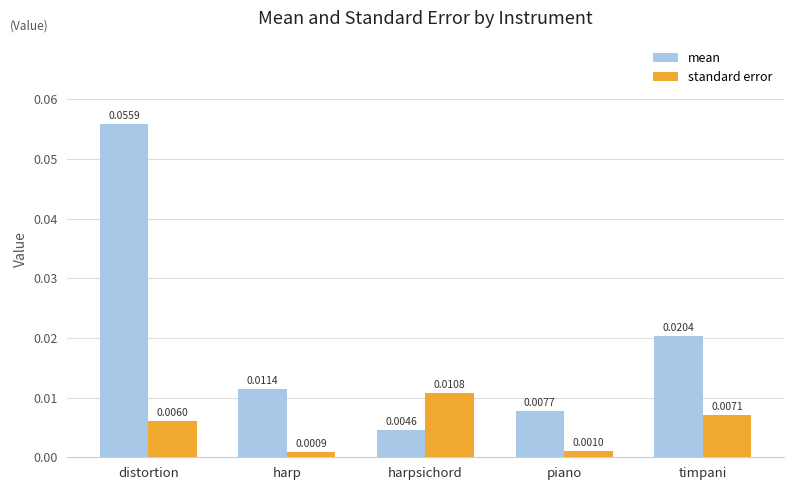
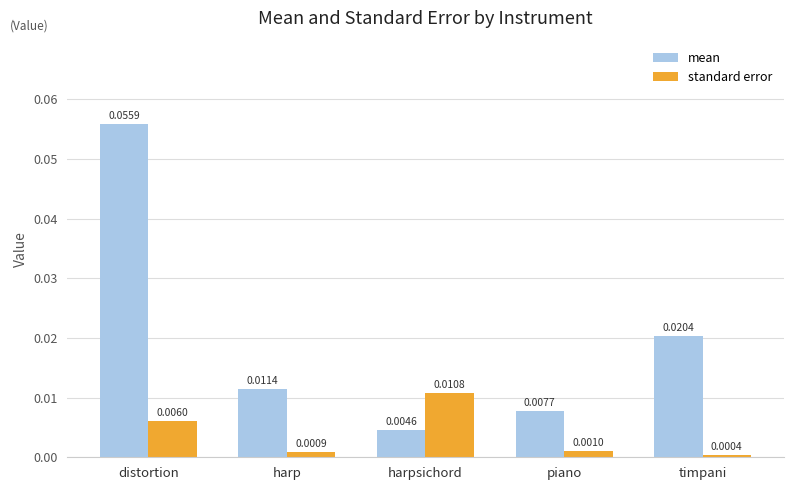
  {
    "mean": {
      "distortion": 0.0559,
      "harp": 0.0114,
      "harpsichord": 0.0046,
      "piano": 0.0077,
      "timpani": 0.0204
    },
    "standard error": {
      "distortion": 0.0060,
      "harp": 0.0009,
      "harpsichord": 0.0108,
      "piano": 0.0010,
-     "timpani": 0.0071
+     "timpani": 0.0004
    }
  }
